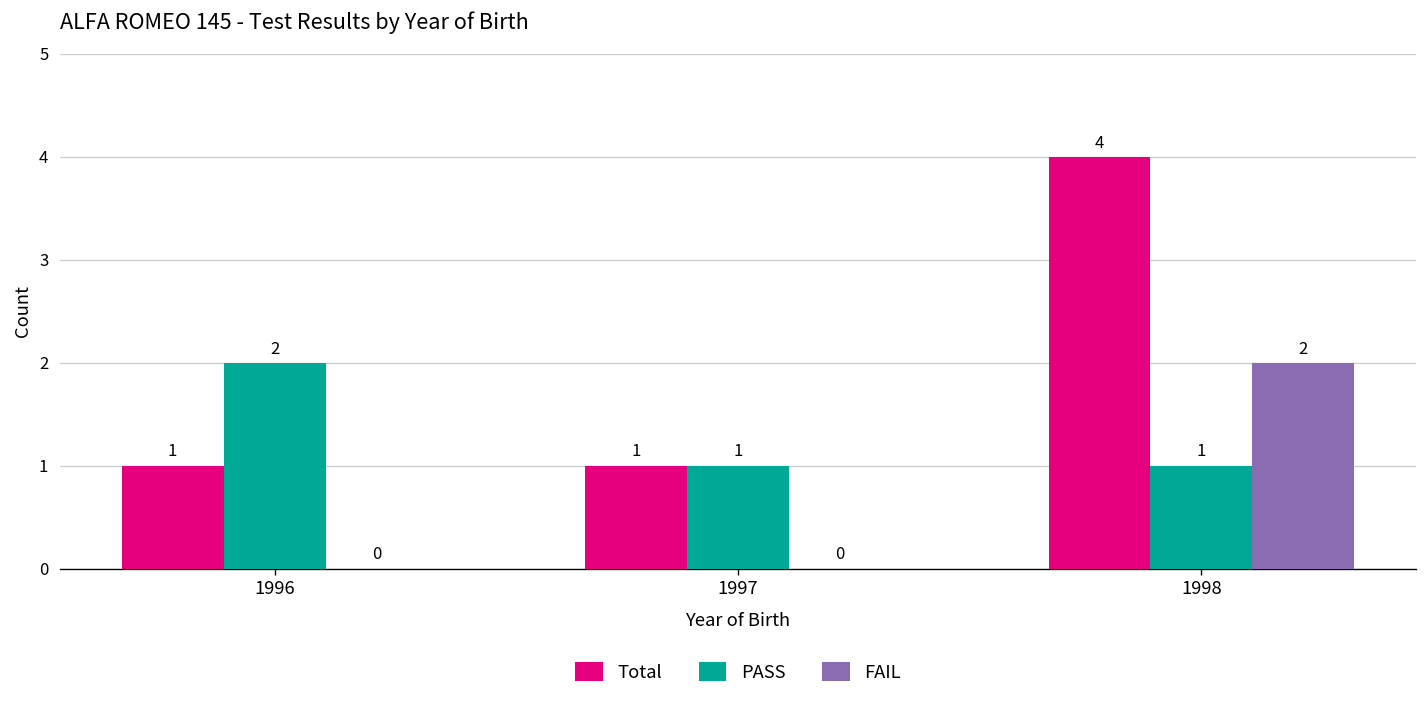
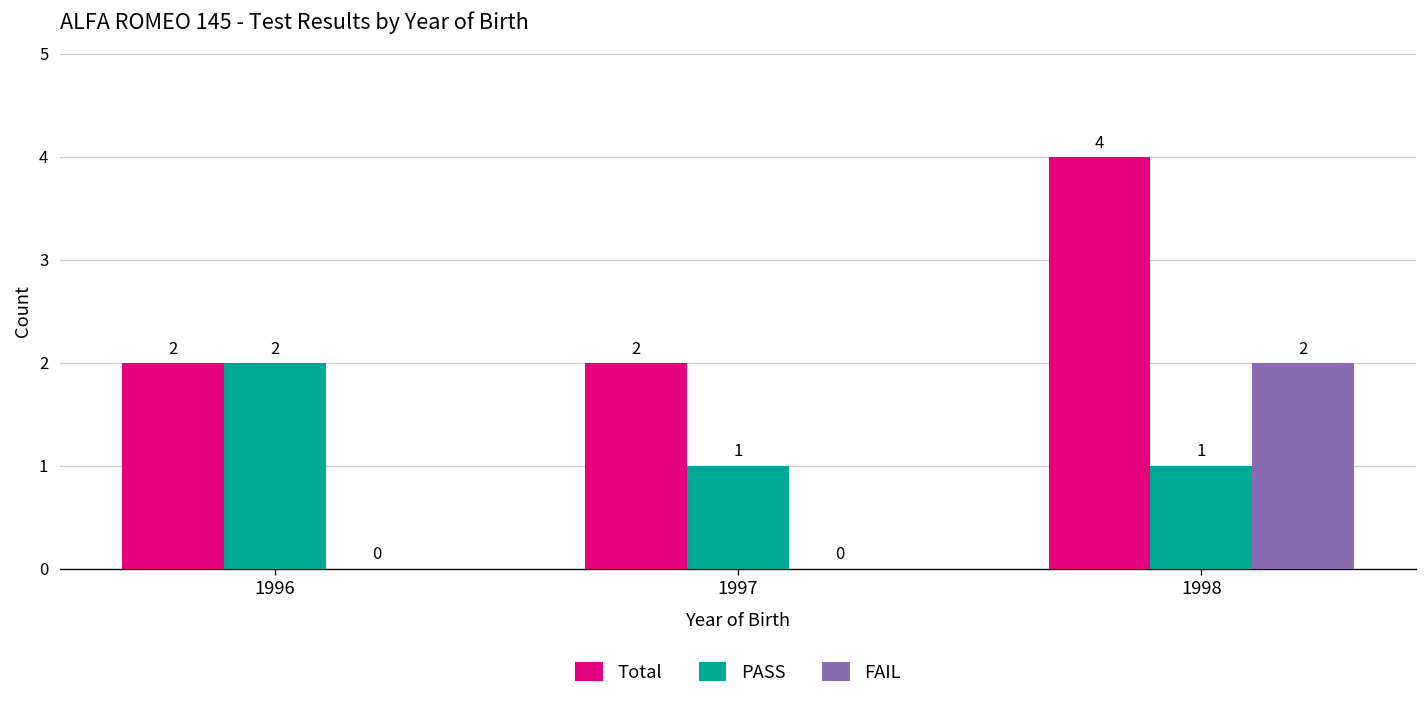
  {
    "Total": {
-     "1996": 1,
-     "1997": 1,
+     "1996": 2,
+     "1997": 2,
      "1998": 4
    },
    "PASS": {
      "1996": 2,
      "1997": 1,
      "1998": 1
    },
    "FAIL": {
      "1996": 0,
      "1997": 0,
      "1998": 2
    }
  }
